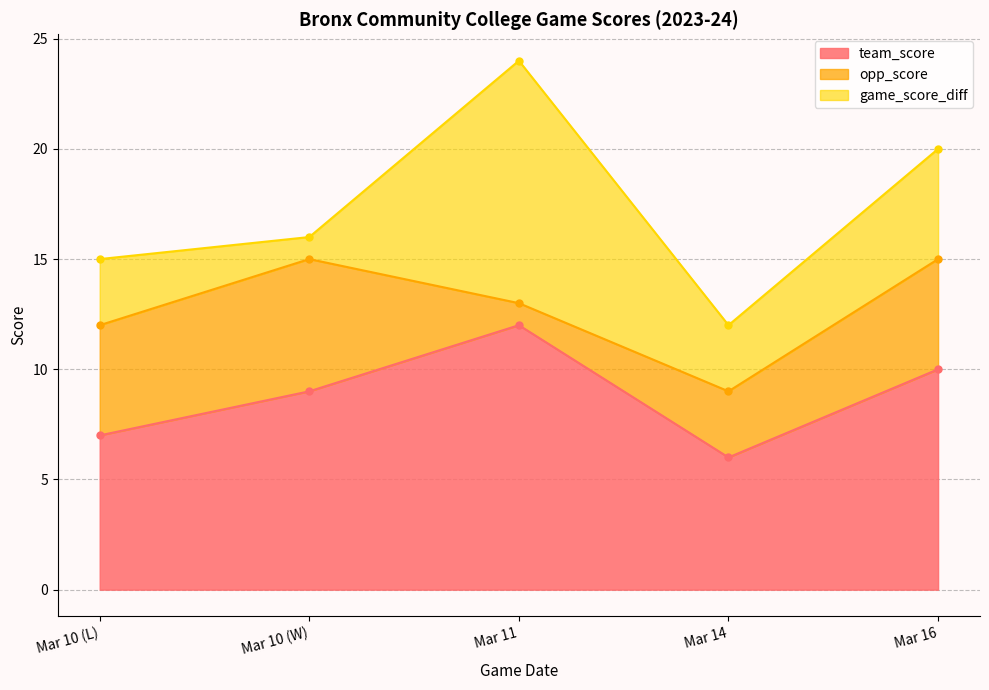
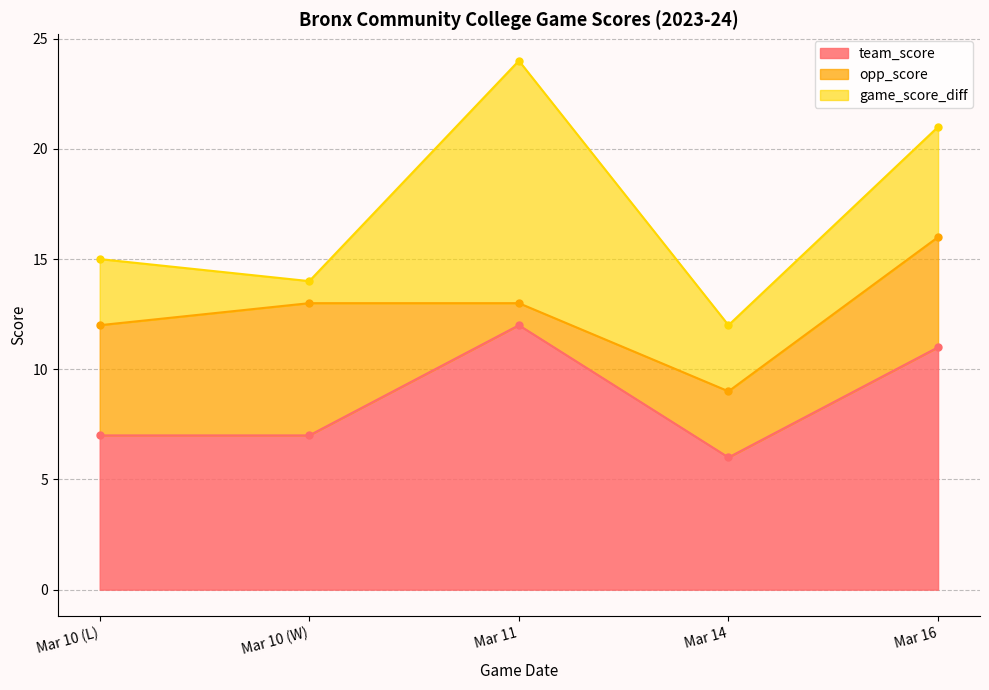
  {
    "team_score": {
      "Mar 10 (L)": 7,
-     "Mar 10 (W)": 9,
+     "Mar 10 (W)": 7,
      "Mar 11": 12,
      "Mar 14": 6,
-     "Mar 16": 10
+     "Mar 16": 11
    }
  }
